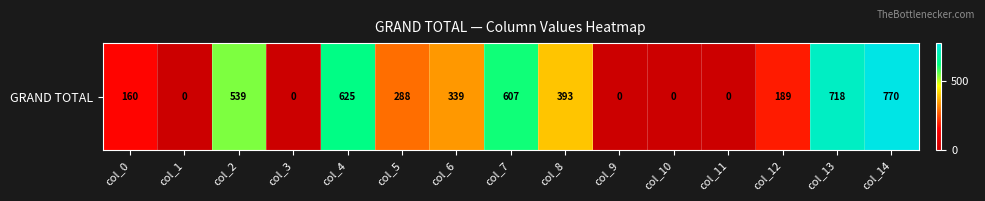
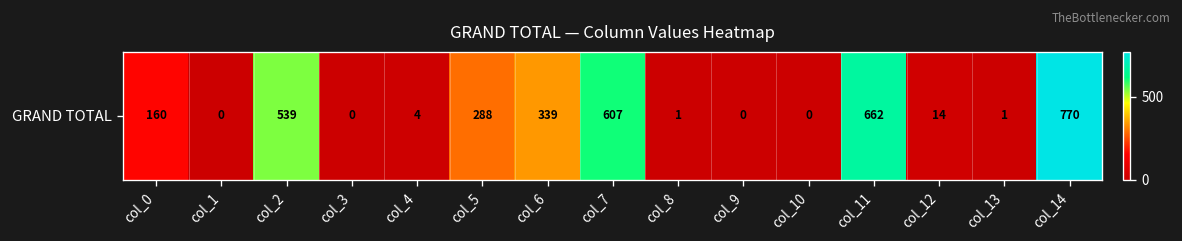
  {
    "GRAND TOTAL": {
      "col_0": 160,
      "col_1": 0,
      "col_2": 539,
      "col_3": 0,
-     "col_4": 625,
+     "col_4": 4,
      "col_5": 288,
      "col_6": 339,
      "col_7": 607,
-     "col_8": 393,
+     "col_8": 1,
      "col_9": 0,
      "col_10": 0,
-     "col_11": 0,
-     "col_12": 189,
-     "col_13": 718,
+     "col_11": 662,
+     "col_12": 14,
+     "col_13": 1,
      "col_14": 770
    }
  }
